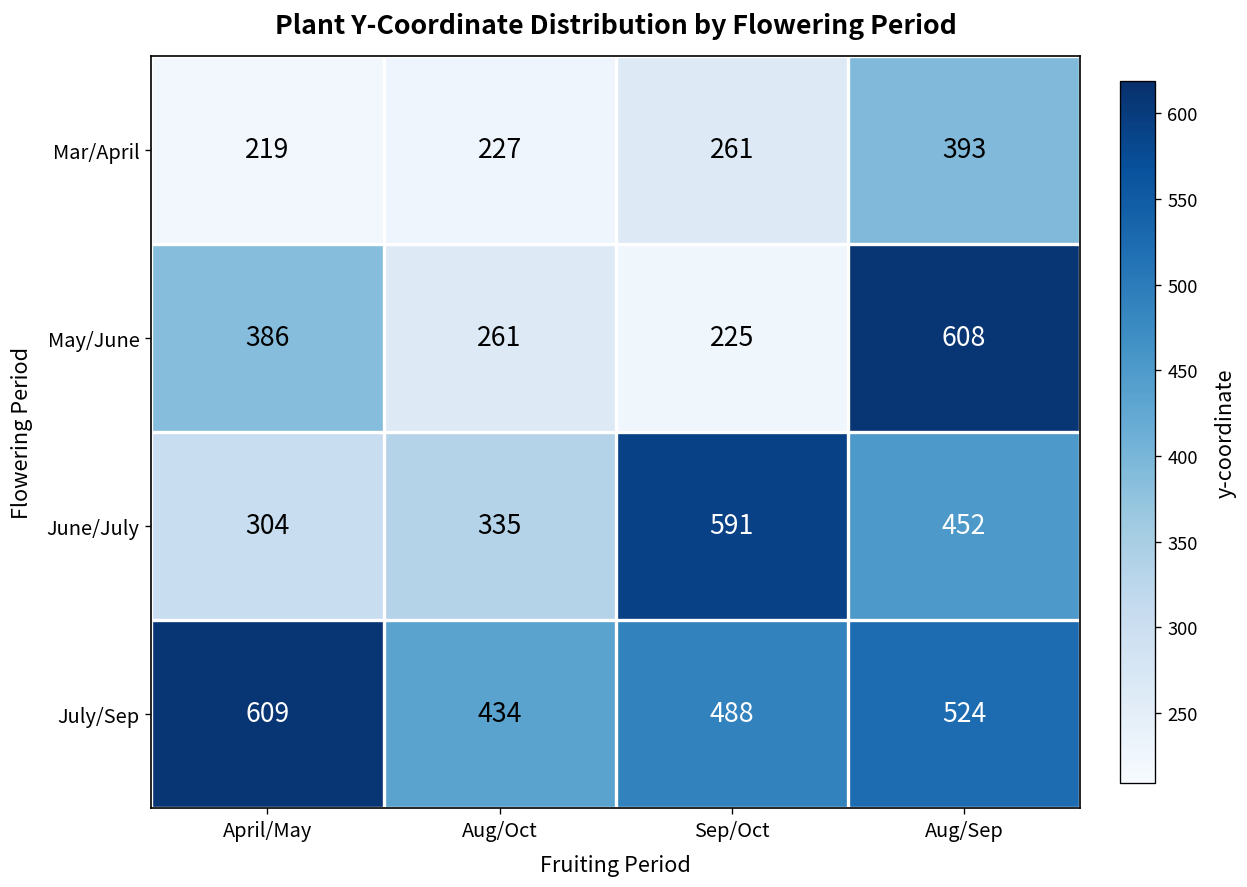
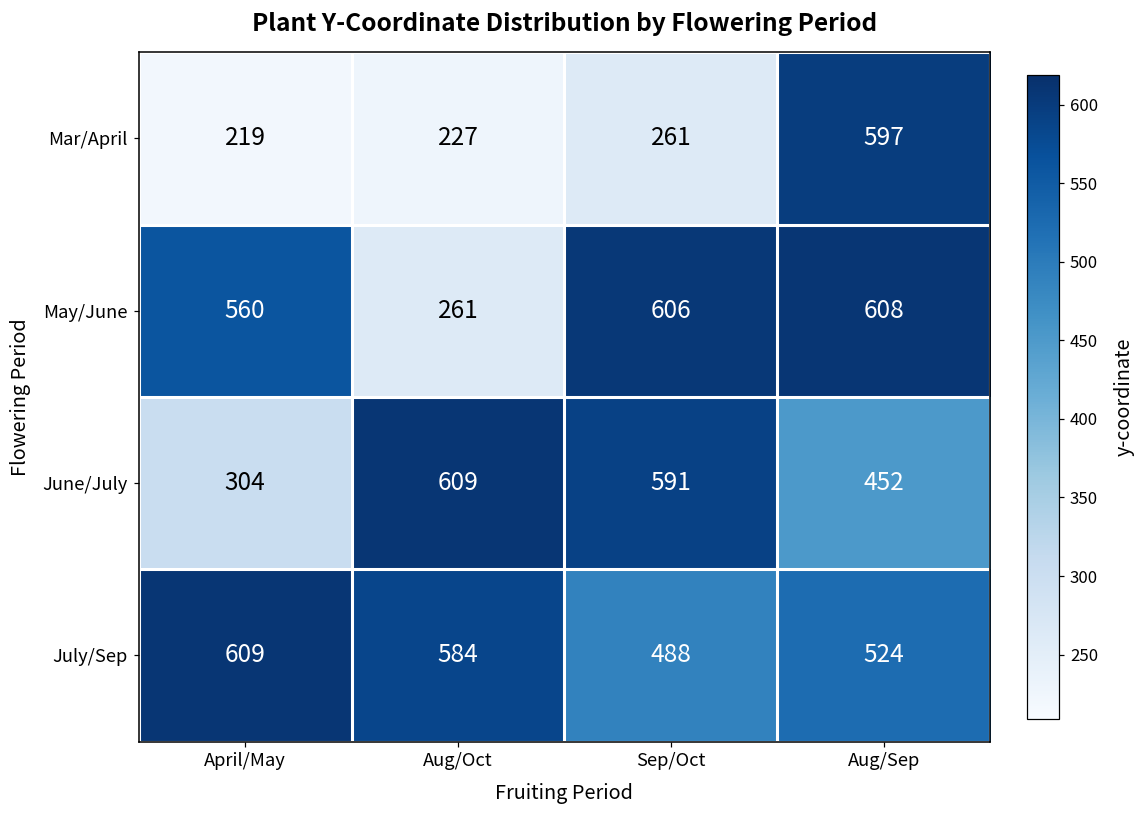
  {
    "Mar/April": {
      "April/May": 219,
      "Aug/Oct": 227,
      "Sep/Oct": 261,
-     "Aug/Sep": 393
+     "Aug/Sep": 597
    },
    "May/June": {
-     "April/May": 386,
+     "April/May": 560,
      "Aug/Oct": 261,
-     "Sep/Oct": 225,
+     "Sep/Oct": 606,
      "Aug/Sep": 608
    },
    "June/July": {
      "April/May": 304,
-     "Aug/Oct": 335,
+     "Aug/Oct": 609,
      "Sep/Oct": 591,
      "Aug/Sep": 452
    },
    "July/Sep": {
      "April/May": 609,
-     "Aug/Oct": 434,
+     "Aug/Oct": 584,
      "Sep/Oct": 488,
      "Aug/Sep": 524
    }
  }
